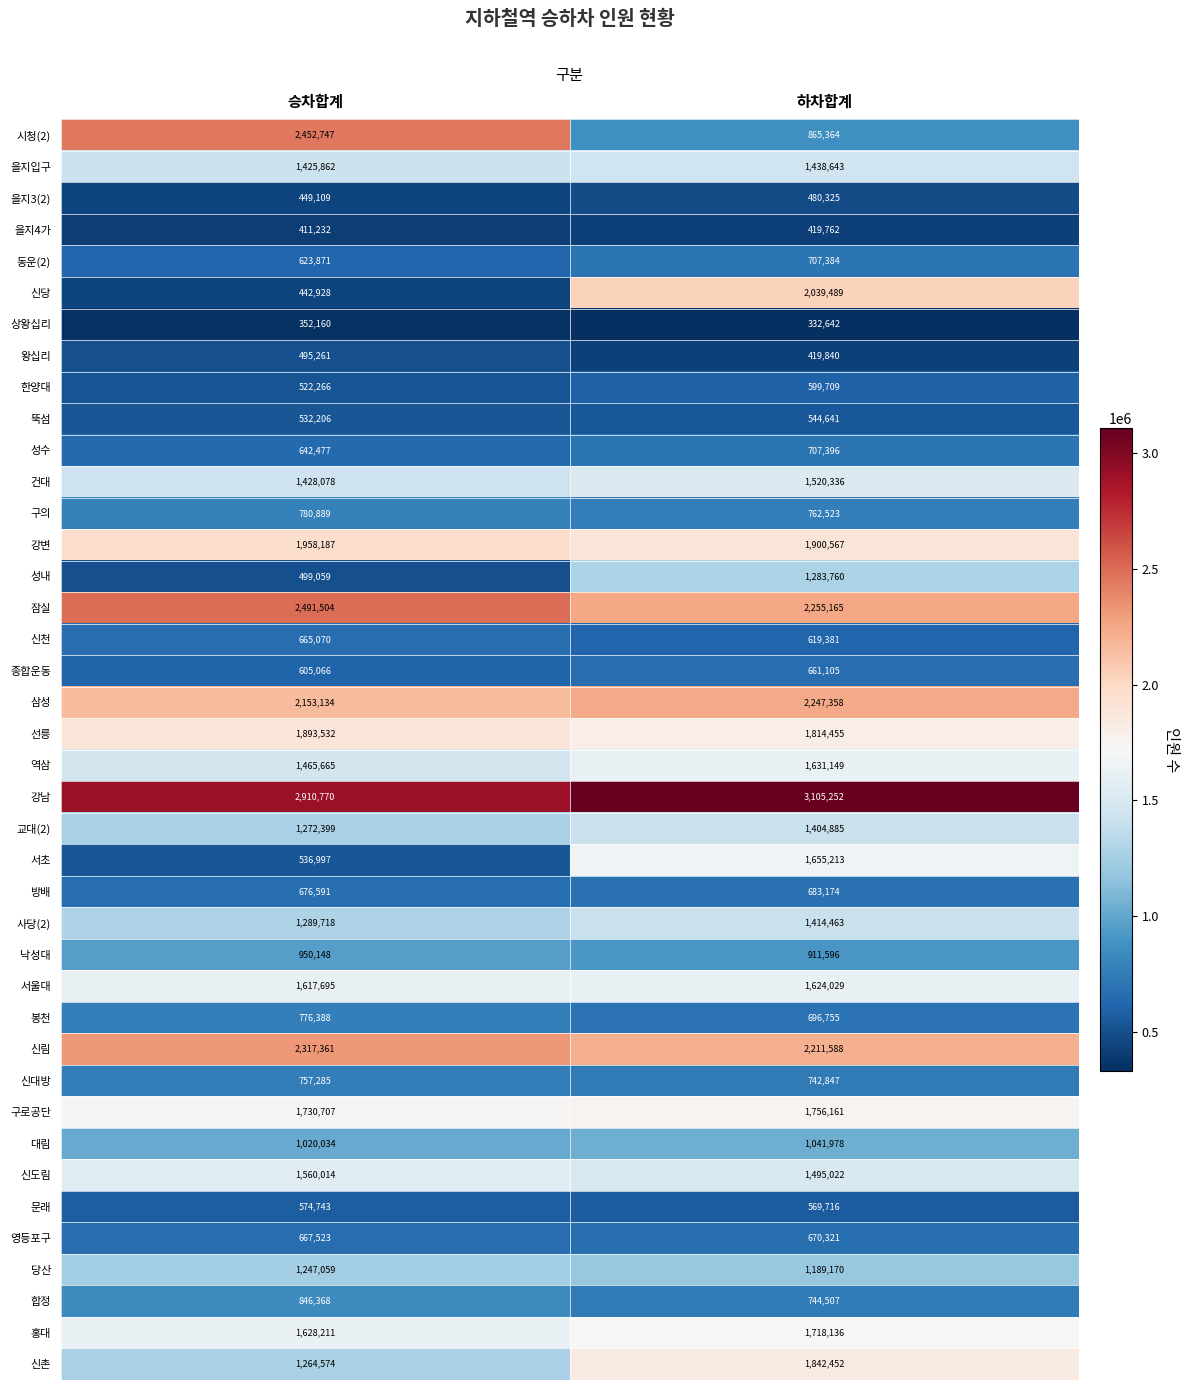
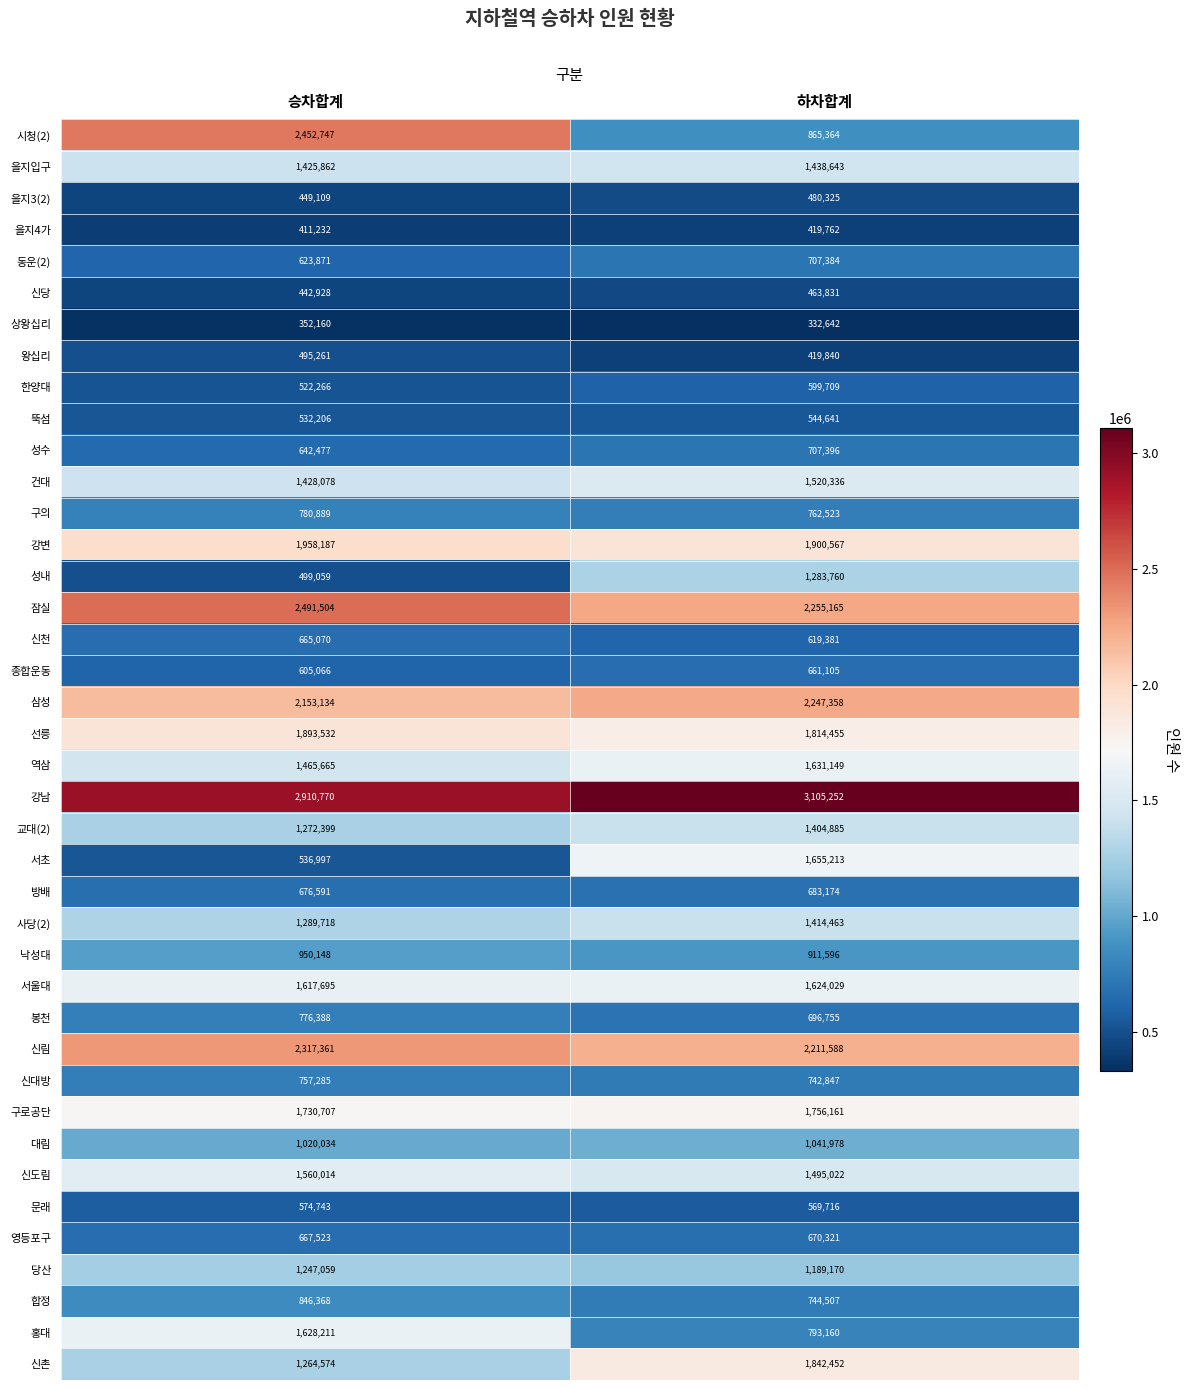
  {
    "시청(2)": {
      "승차합계": "2,452,747",
      "하차합계": "865,364"
    },
    "을지입구": {
      "승차합계": "1,425,862",
      "하차합계": "1,438,643"
    },
    "을지3(2)": {
      "승차합계": "449,109",
      "하차합계": "480,325"
    },
    "을지4가": {
      "승차합계": "411,232",
      "하차합계": "419,762"
    },
    "동운(2)": {
      "승차합계": "623,871",
      "하차합계": "707,384"
    },
    "신당": {
      "승차합계": "442,928",
-     "하차합계": "2,039,489"
+     "하차합계": "463,831"
    },
    "상왕십리": {
      "승차합계": "352,160",
      "하차합계": "332,642"
    },
    "왕십리": {
      "승차합계": "495,261",
      "하차합계": "419,840"
    },
    "한양대": {
      "승차합계": "522,266",
      "하차합계": "599,709"
    },
    "뚝섬": {
      "승차합계": "532,206",
      "하차합계": "544,641"
    },
    "성수": {
      "승차합계": "642,477",
      "하차합계": "707,396"
    },
    "건대": {
      "승차합계": "1,428,078",
      "하차합계": "1,520,336"
    },
    "구의": {
      "승차합계": "780,889",
      "하차합계": "762,523"
    },
    "강변": {
      "승차합계": "1,958,187",
      "하차합계": "1,900,567"
    },
    "성내": {
      "승차합계": "499,059",
      "하차합계": "1,283,760"
    },
    "잠실": {
      "승차합계": "2,491,504",
      "하차합계": "2,255,165"
    },
    "신천": {
      "승차합계": "665,070",
      "하차합계": "619,381"
    },
    "종합운동": {
      "승차합계": "605,066",
      "하차합계": "661,105"
    },
    "삼성": {
      "승차합계": "2,153,134",
      "하차합계": "2,247,358"
    },
    "선릉": {
      "승차합계": "1,893,532",
      "하차합계": "1,814,455"
    },
    "역삼": {
      "승차합계": "1,465,665",
      "하차합계": "1,631,149"
    },
    "강남": {
      "승차합계": "2,910,770",
      "하차합계": "3,105,252"
    },
    "교대(2)": {
      "승차합계": "1,272,399",
      "하차합계": "1,404,885"
    },
    "서초": {
      "승차합계": "536,997",
      "하차합계": "1,655,213"
    },
    "방배": {
      "승차합계": "676,591",
      "하차합계": "683,174"
    },
    "사당(2)": {
      "승차합계": "1,289,718",
      "하차합계": "1,414,463"
    },
    "낙성대": {
      "승차합계": "950,148",
      "하차합계": "911,596"
    },
    "서울대": {
      "승차합계": "1,617,695",
      "하차합계": "1,624,029"
    },
    "봉천": {
      "승차합계": "776,388",
      "하차합계": "696,755"
    },
    "신림": {
      "승차합계": "2,317,361",
      "하차합계": "2,211,588"
    },
    "신대방": {
      "승차합계": "757,285",
      "하차합계": "742,847"
    },
    "구로공단": {
      "승차합계": "1,730,707",
      "하차합계": "1,756,161"
    },
    "대림": {
      "승차합계": "1,020,034",
      "하차합계": "1,041,978"
    },
    "신도림": {
      "승차합계": "1,560,014",
      "하차합계": "1,495,022"
    },
    "문래": {
      "승차합계": "574,743",
      "하차합계": "569,716"
    },
    "영등포구": {
      "승차합계": "667,523",
      "하차합계": "670,321"
    },
    "당산": {
      "승차합계": "1,247,059",
      "하차합계": "1,189,170"
    },
    "합정": {
      "승차합계": "846,368",
      "하차합계": "744,507"
    },
    "홍대": {
      "승차합계": "1,628,211",
-     "하차합계": "1,718,136"
+     "하차합계": "793,160"
    },
    "신촌": {
      "승차합계": "1,264,574",
      "하차합계": "1,842,452"
    }
  }
